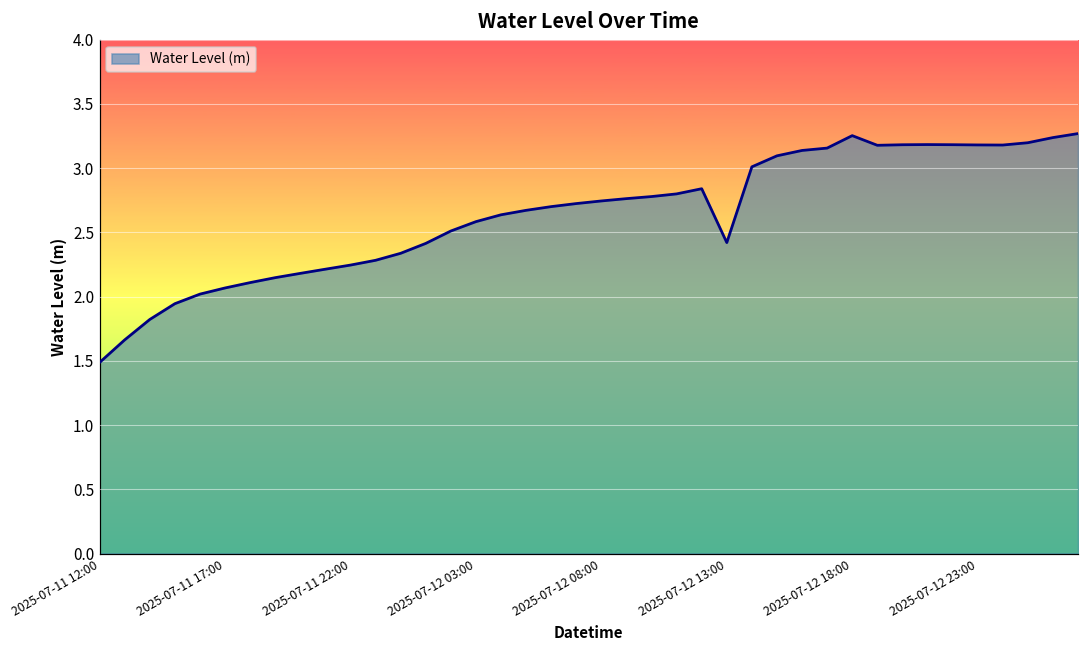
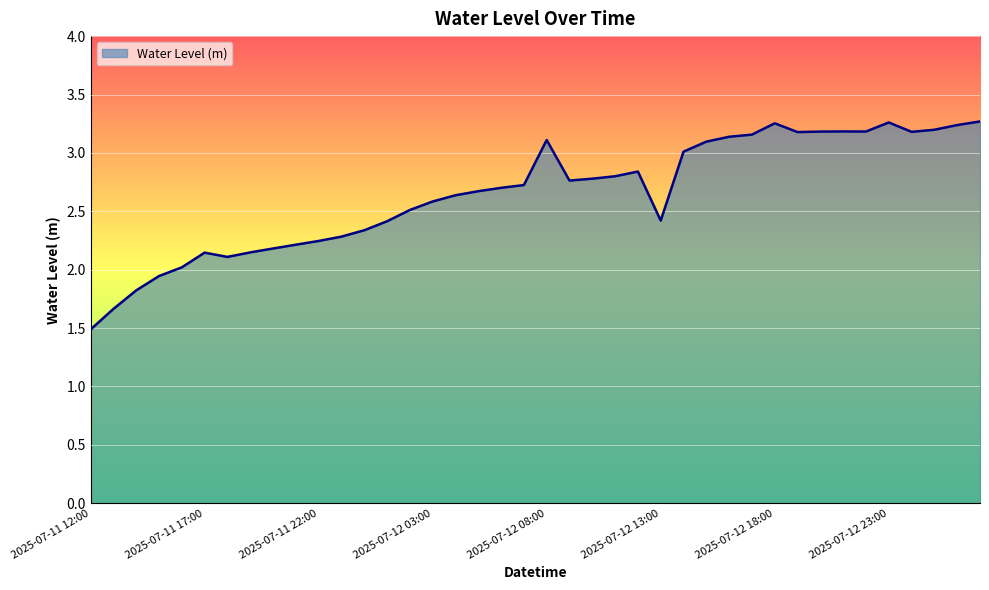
  {
    "2025-07-11 12:00": 1.49,
-   "2025-07-11 17:00": 2.07,
+   "2025-07-11 17:00": 2.15,
    "2025-07-11 22:00": 2.25,
    "2025-07-12 03:00": 2.58,
-   "2025-07-12 08:00": 2.74,
+   "2025-07-12 08:00": 3.11,
    "2025-07-12 13:00": 2.42,
    "2025-07-12 18:00": 3.25,
-   "2025-07-12 23:00": 3.18
+   "2025-07-12 23:00": 3.26
  }
